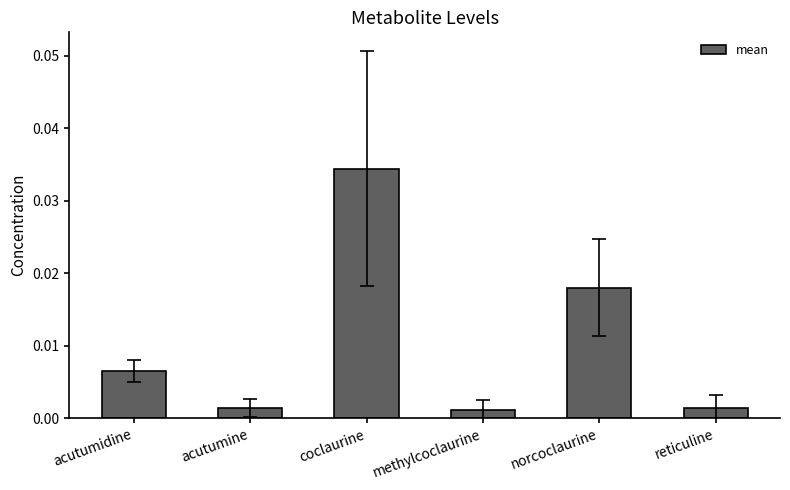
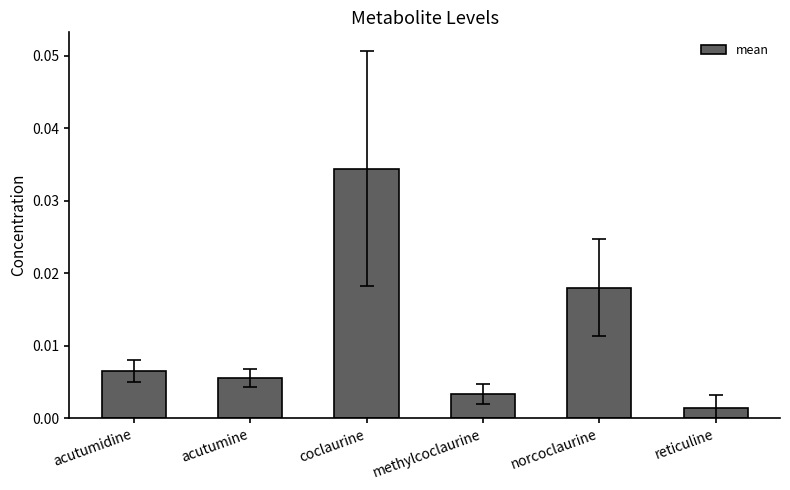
  {
    "mean": {
      "acutumidine": 0.007,
-     "acutumine": 0.001,
+     "acutumine": 0.006,
      "coclaurine": 0.034,
-     "methylcoclaurine": 0.001,
+     "methylcoclaurine": 0.003,
      "norcoclaurine": 0.018,
      "reticuline": 0.001
    }
  }
